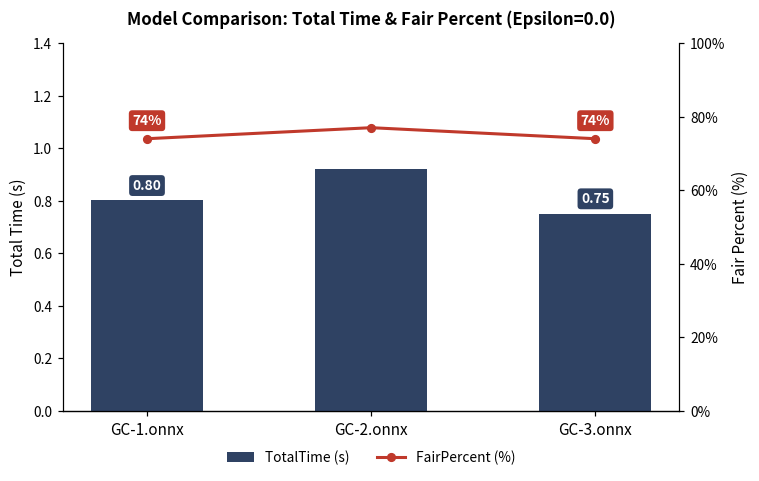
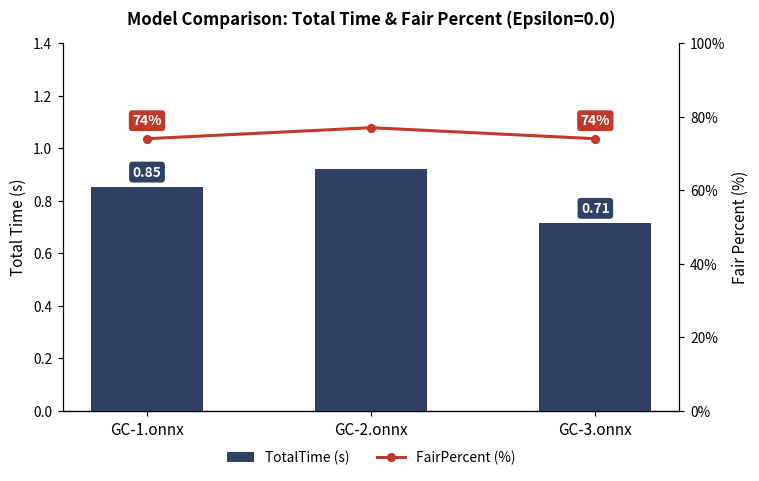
  {
    "TotalTime (s)": {
-     "GC-1.onnx": 0.80,
-     "GC-3.onnx": 0.75
+     "GC-1.onnx": 0.85,
+     "GC-3.onnx": 0.71
    }
  }
